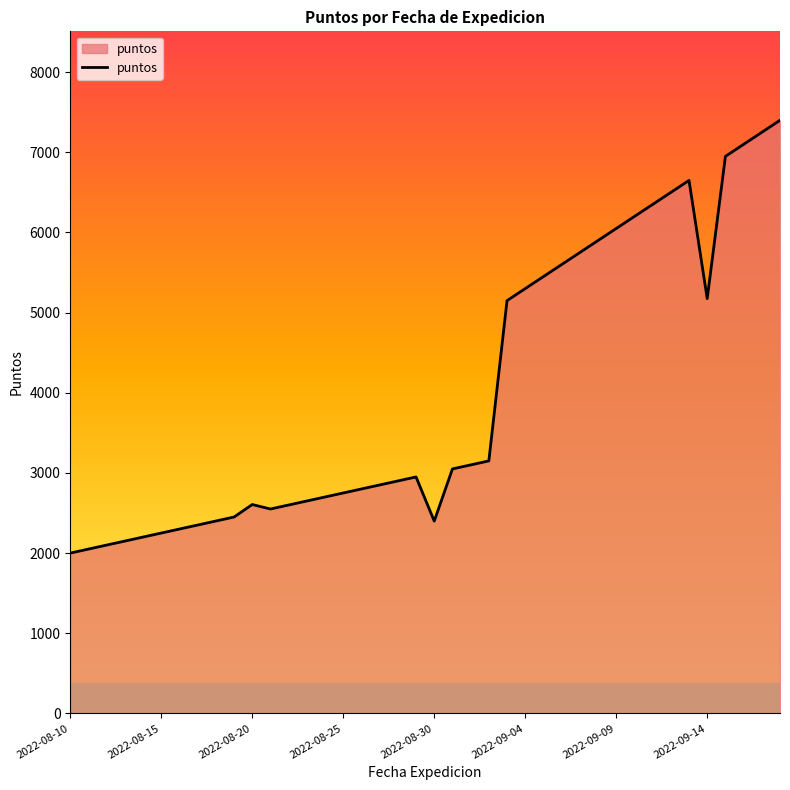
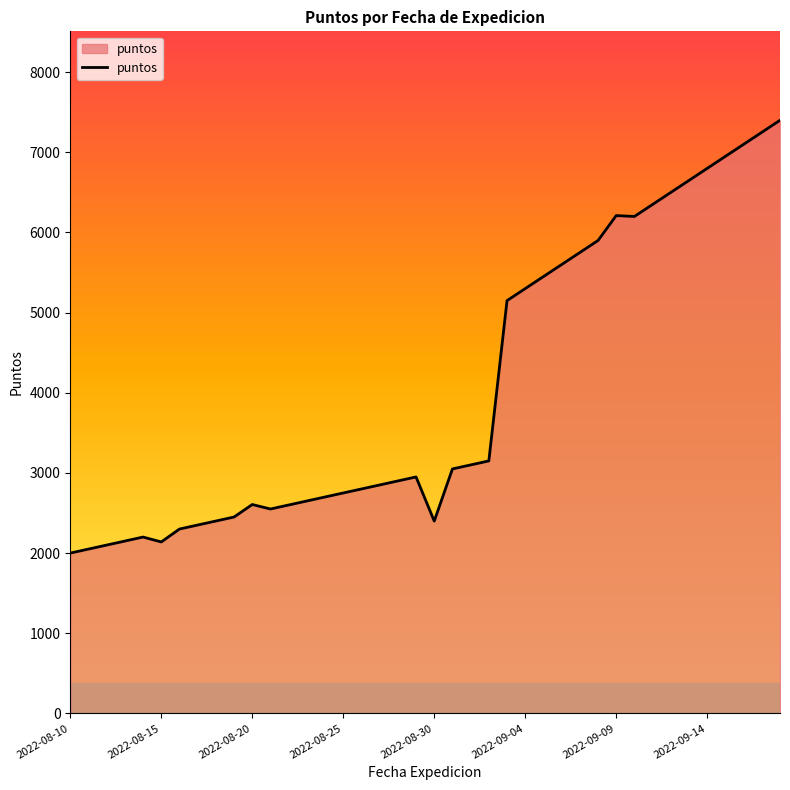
  {
    "2022-08-10": 2000,
-   "2022-08-15": 2300,
+   "2022-08-15": 2100,
    "2022-08-20": 2600,
    "2022-08-25": 2800,
    "2022-08-30": 2400,
    "2022-09-04": 5300,
-   "2022-09-09": 6100,
-   "2022-09-14": 5200
+   "2022-09-09": 6200,
+   "2022-09-14": 6800
  }
